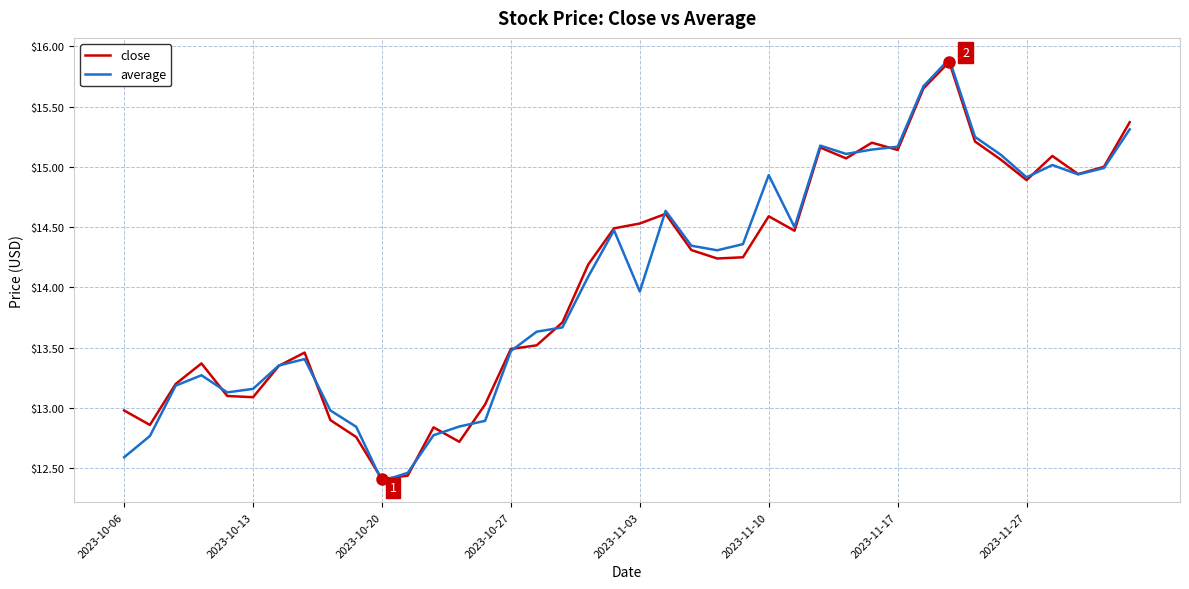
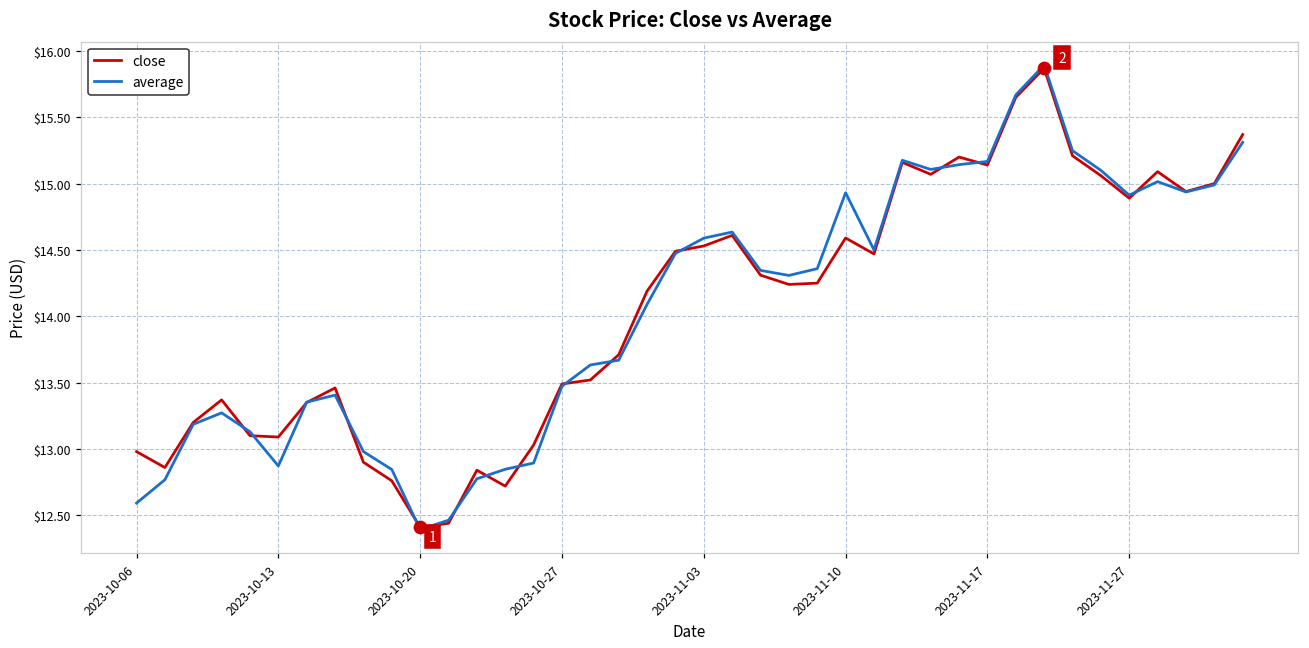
  {
    "average": {
      "2023-10-06": "$12.59",
-     "2023-10-13": "$13.16",
-     "2023-11-03": "$13.97",
+     "2023-10-13": "$12.87",
+     "2023-11-03": "$14.59",
      "2023-11-10": "$14.93",
      "2023-11-17": "$15.17",
      "2023-11-27": "$14.91"
    }
  }
